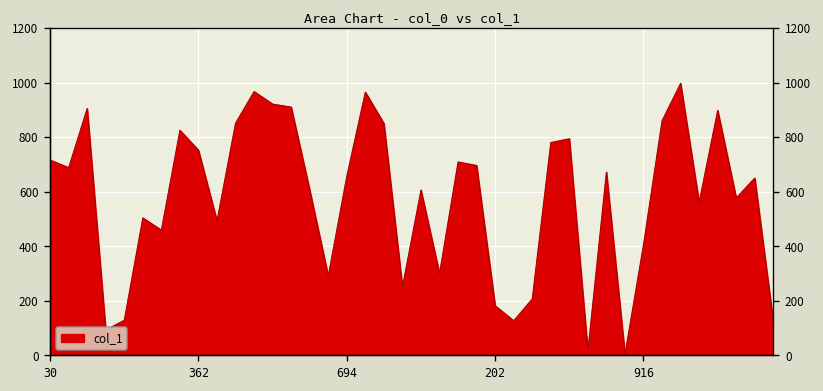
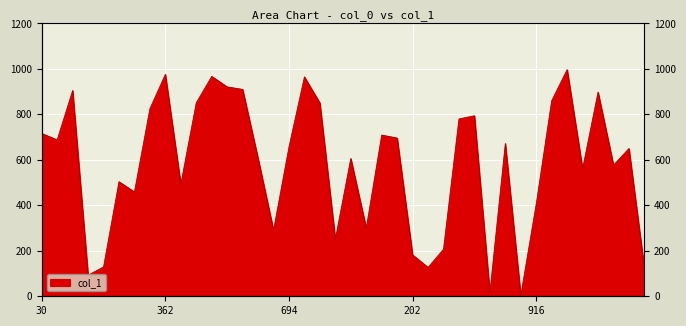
  {
-   "362": 750,
+   "362": 980,
    "694": 660,
    "202": 180,
    "916": 410
  }
